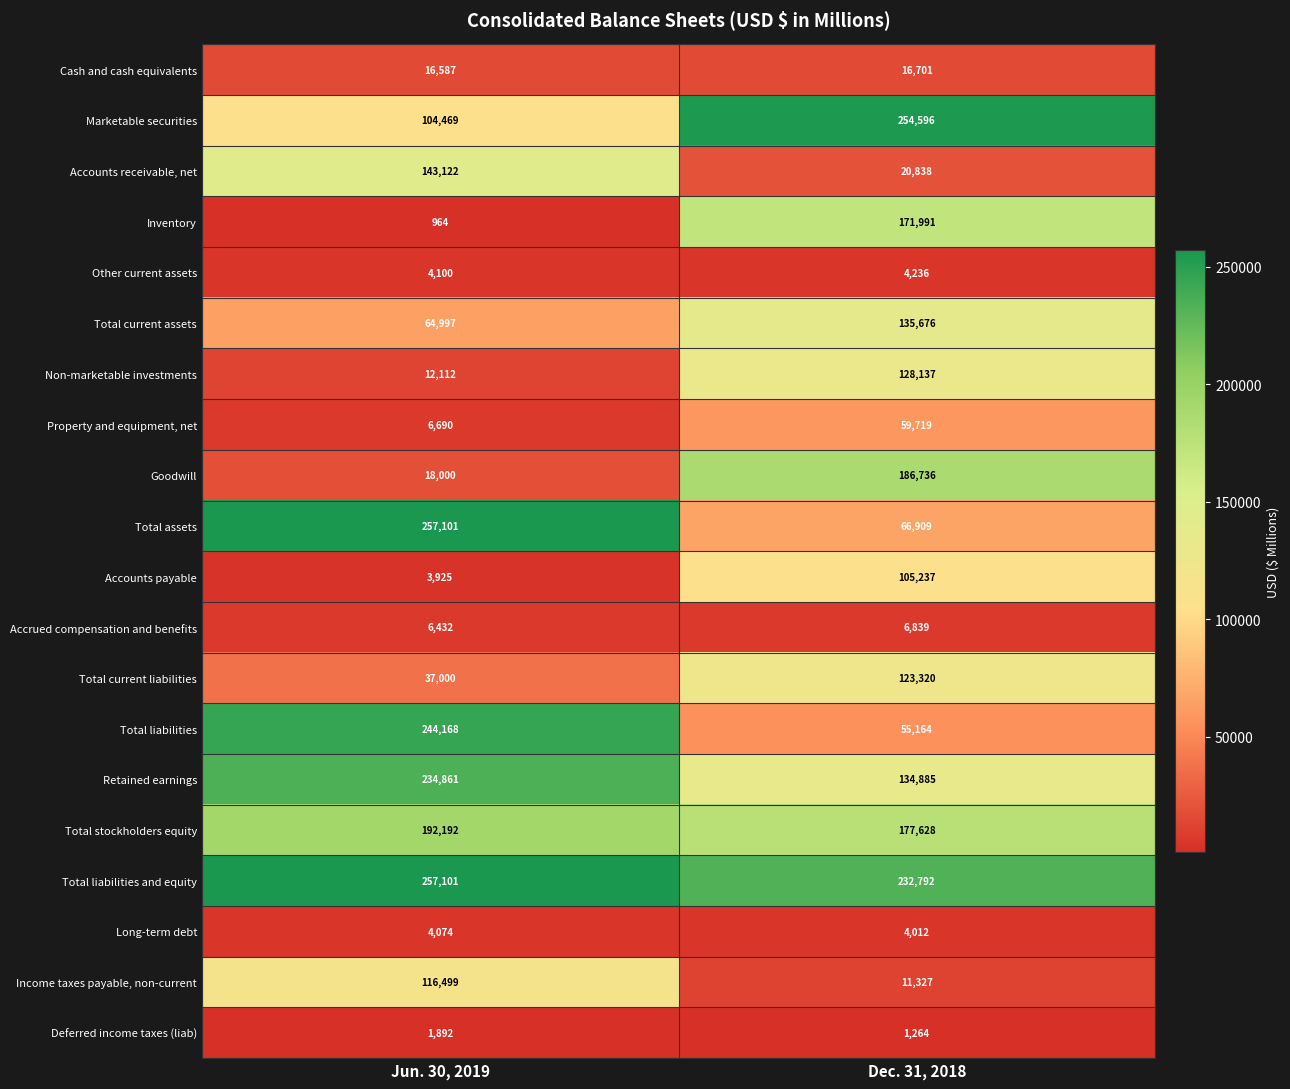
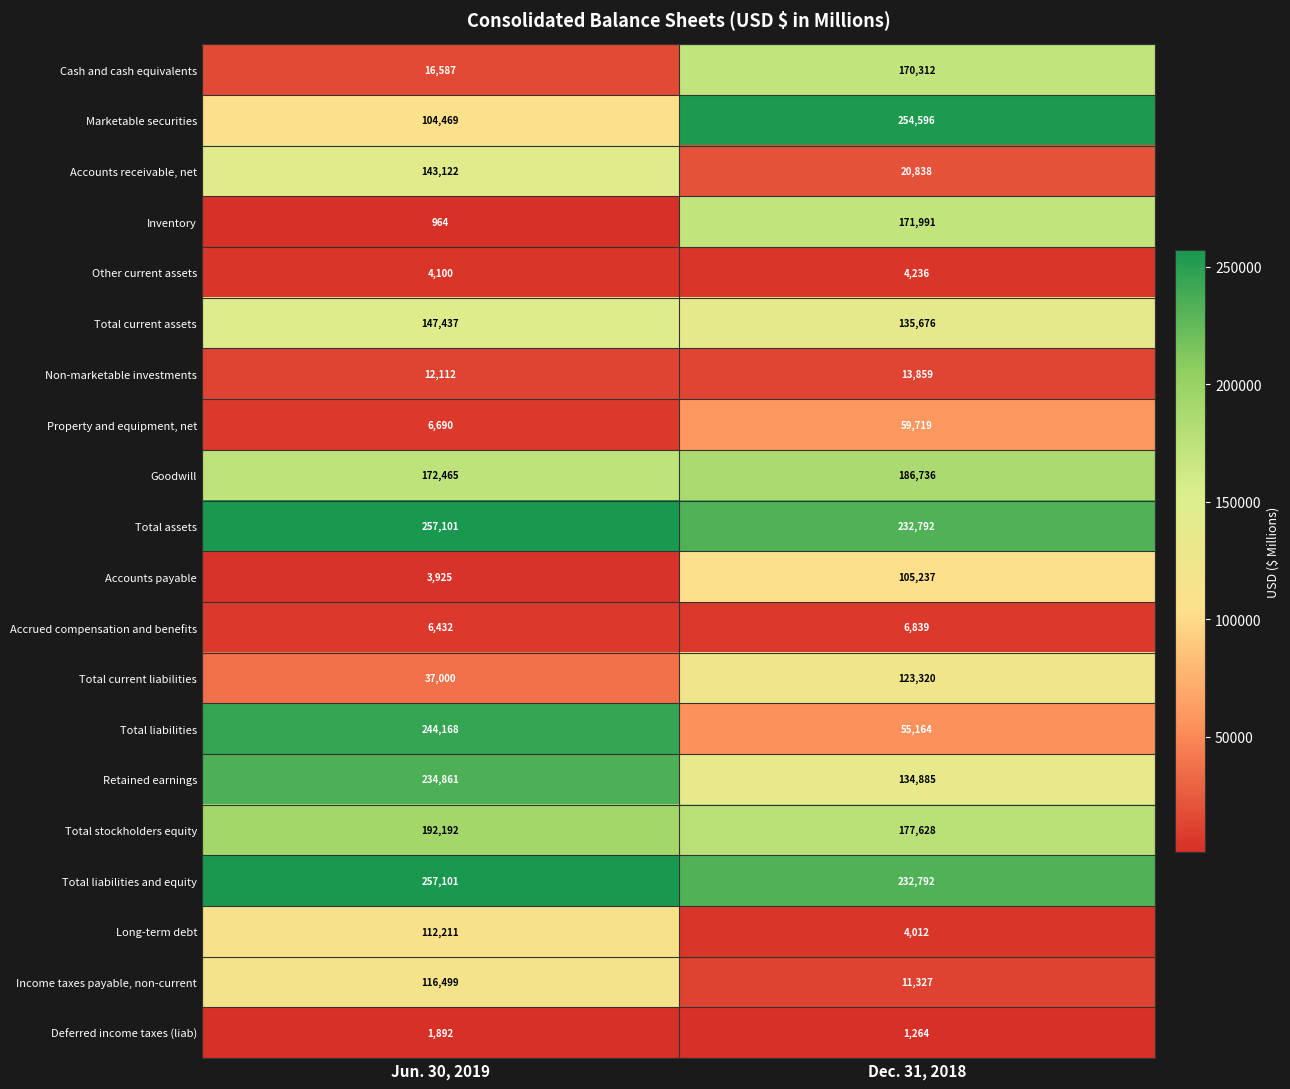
  {
    "Cash and cash equivalents": {
      "Jun. 30, 2019": "16,587",
-     "Dec. 31, 2018": "16,701"
+     "Dec. 31, 2018": "170,312"
    },
    "Marketable securities": {
      "Jun. 30, 2019": "104,469",
      "Dec. 31, 2018": "254,596"
    },
    "Accounts receivable, net": {
      "Jun. 30, 2019": "143,122",
      "Dec. 31, 2018": "20,838"
    },
    "Inventory": {
      "Jun. 30, 2019": "964",
      "Dec. 31, 2018": "171,991"
    },
    "Other current assets": {
      "Jun. 30, 2019": "4,100",
      "Dec. 31, 2018": "4,236"
    },
    "Total current assets": {
-     "Jun. 30, 2019": "64,997",
+     "Jun. 30, 2019": "147,437",
      "Dec. 31, 2018": "135,676"
    },
    "Non-marketable investments": {
      "Jun. 30, 2019": "12,112",
-     "Dec. 31, 2018": "128,137"
+     "Dec. 31, 2018": "13,859"
    },
    "Property and equipment, net": {
      "Jun. 30, 2019": "6,690",
      "Dec. 31, 2018": "59,719"
    },
    "Goodwill": {
-     "Jun. 30, 2019": "18,000",
+     "Jun. 30, 2019": "172,465",
      "Dec. 31, 2018": "186,736"
    },
    "Total assets": {
      "Jun. 30, 2019": "257,101",
-     "Dec. 31, 2018": "66,909"
+     "Dec. 31, 2018": "232,792"
    },
    "Accounts payable": {
      "Jun. 30, 2019": "3,925",
      "Dec. 31, 2018": "105,237"
    },
    "Accrued compensation and benefits": {
      "Jun. 30, 2019": "6,432",
      "Dec. 31, 2018": "6,839"
    },
    "Total current liabilities": {
      "Jun. 30, 2019": "37,000",
      "Dec. 31, 2018": "123,320"
    },
    "Total liabilities": {
      "Jun. 30, 2019": "244,168",
      "Dec. 31, 2018": "55,164"
    },
    "Retained earnings": {
      "Jun. 30, 2019": "234,861",
      "Dec. 31, 2018": "134,885"
    },
    "Total stockholders equity": {
      "Jun. 30, 2019": "192,192",
      "Dec. 31, 2018": "177,628"
    },
    "Total liabilities and equity": {
      "Jun. 30, 2019": "257,101",
      "Dec. 31, 2018": "232,792"
    },
    "Long-term debt": {
-     "Jun. 30, 2019": "4,074",
+     "Jun. 30, 2019": "112,211",
      "Dec. 31, 2018": "4,012"
    },
    "Income taxes payable, non-current": {
      "Jun. 30, 2019": "116,499",
      "Dec. 31, 2018": "11,327"
    },
    "Deferred income taxes (liab)": {
      "Jun. 30, 2019": "1,892",
      "Dec. 31, 2018": "1,264"
    }
  }
